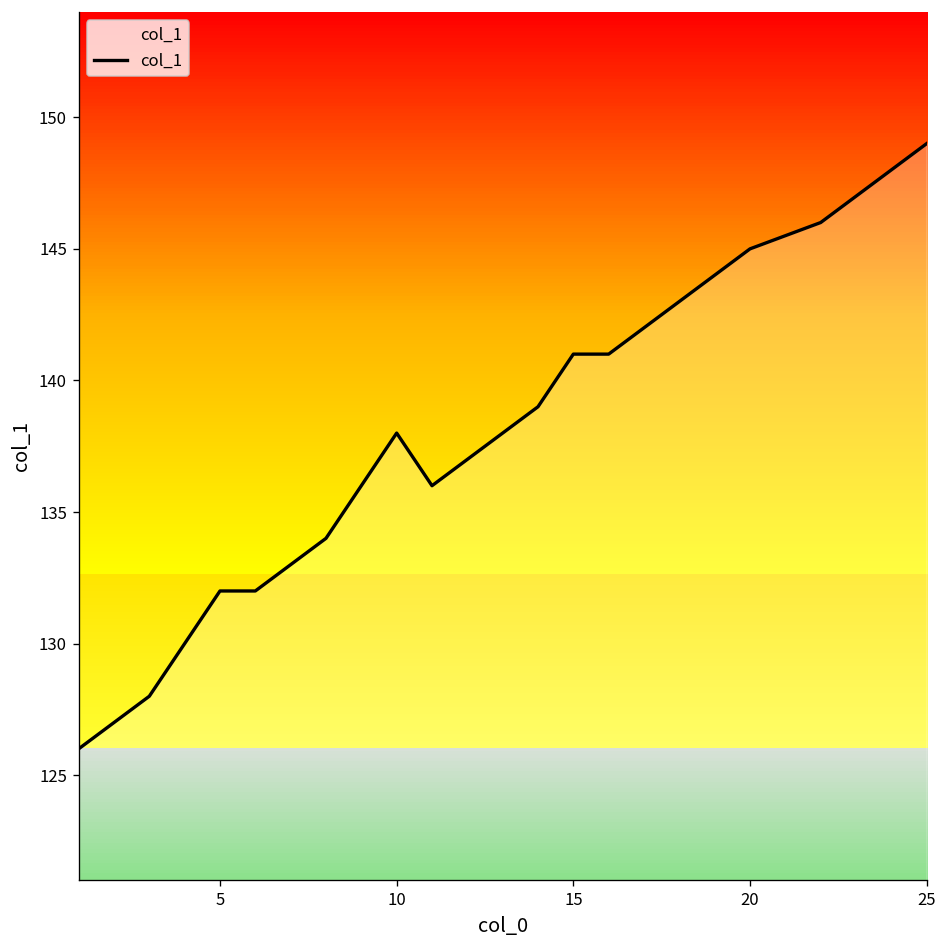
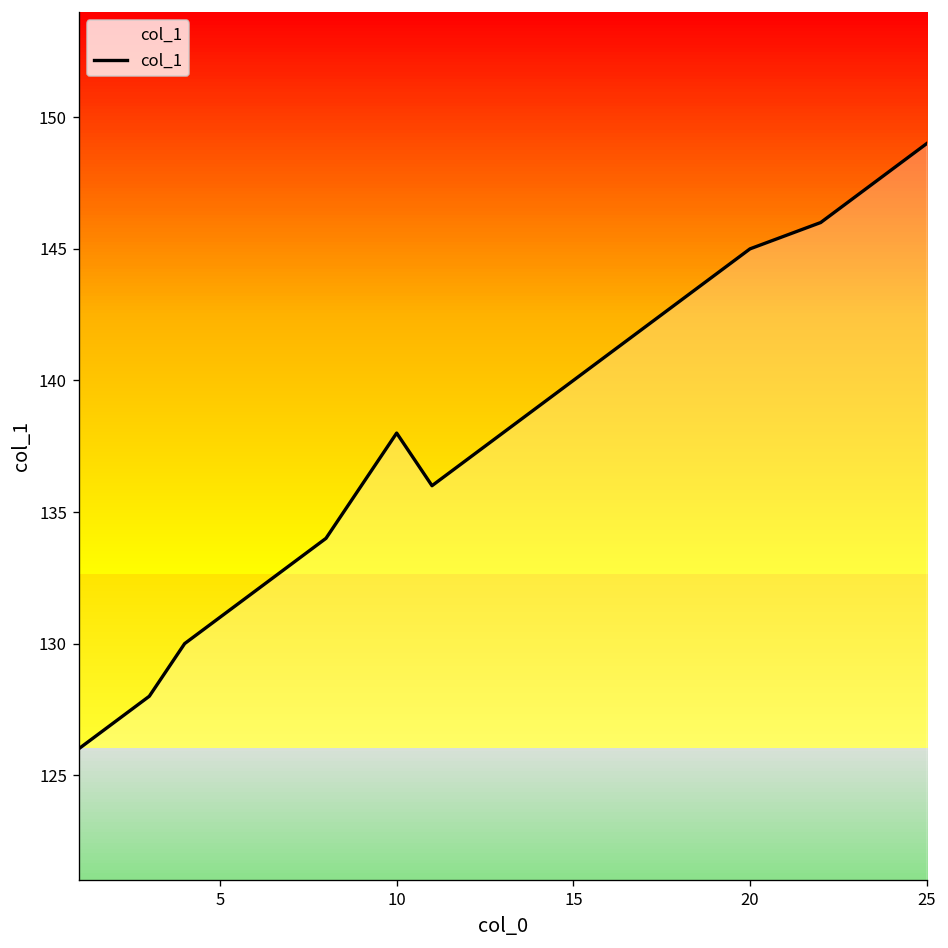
  {
-   "5": 132,
+   "5": 131,
    "10": 138,
-   "15": 141,
+   "15": 140,
    "20": 145,
    "25": 149
  }
